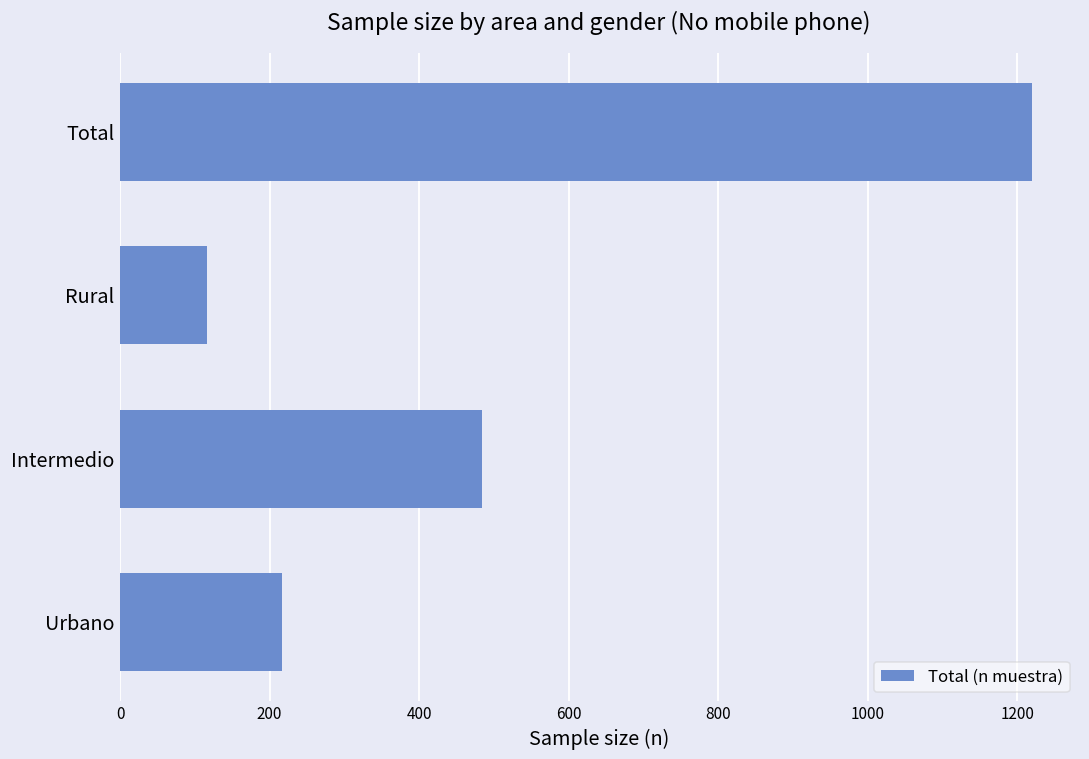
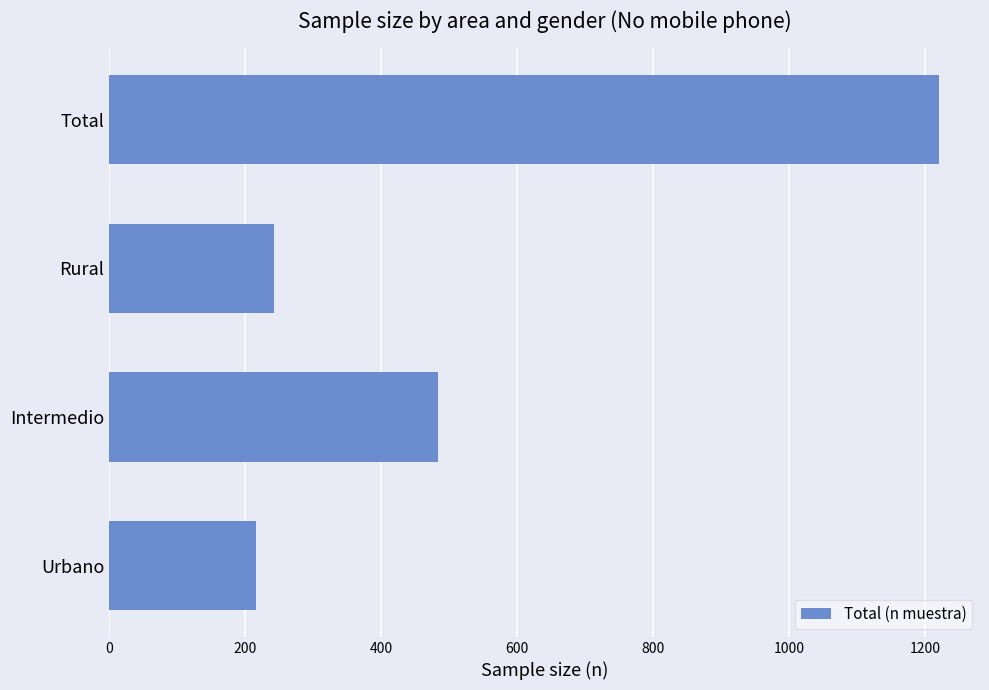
  {
    "Total": 1220,
-   "Rural": 120,
+   "Rural": 240,
    "Intermedio": 480,
    "Urbano": 220
  }
